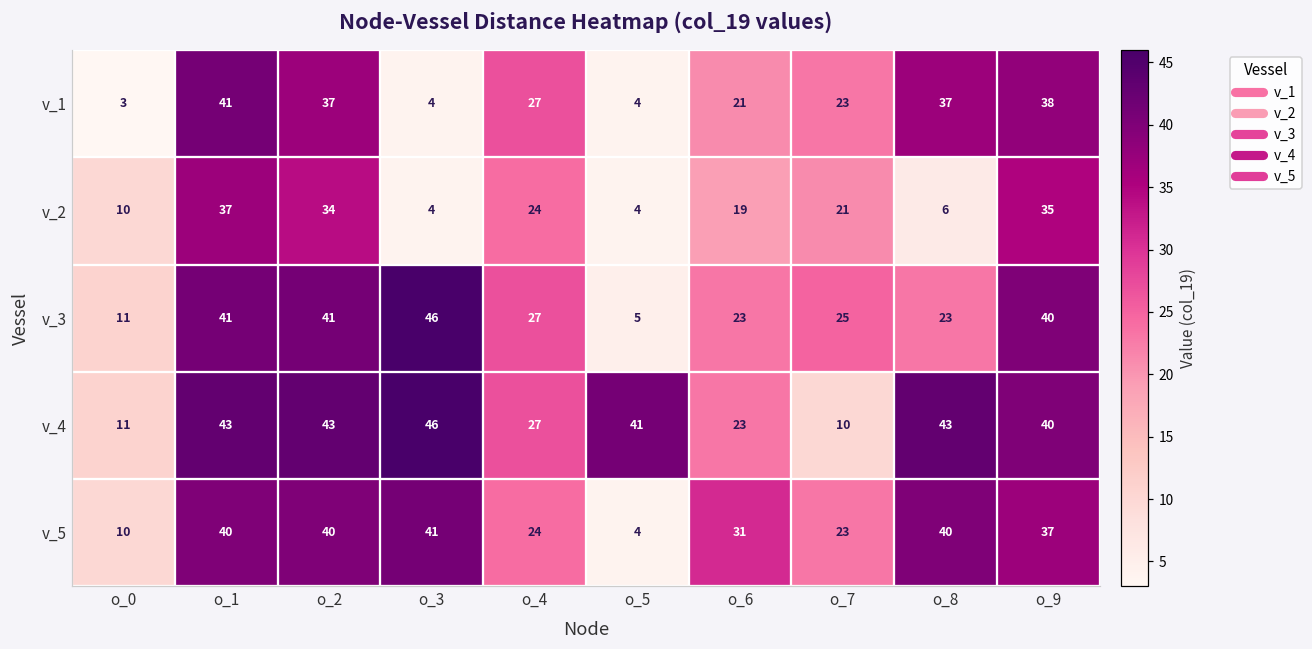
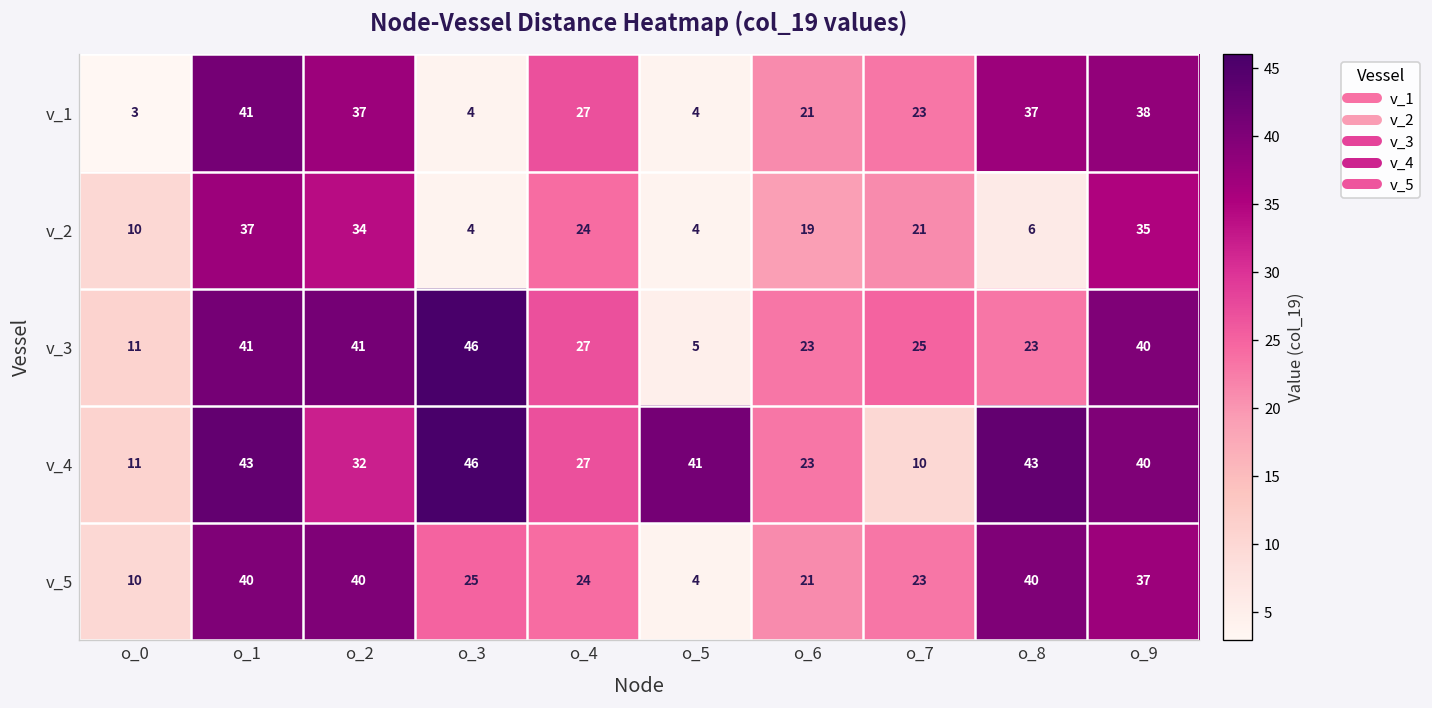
  {
    "v_1": {
      "o_0": 3,
      "o_1": 41,
      "o_2": 37,
      "o_3": 4,
      "o_4": 27,
      "o_5": 4,
      "o_6": 21,
      "o_7": 23,
      "o_8": 37,
      "o_9": 38
    },
    "v_2": {
      "o_0": 10,
      "o_1": 37,
      "o_2": 34,
      "o_3": 4,
      "o_4": 24,
      "o_5": 4,
      "o_6": 19,
      "o_7": 21,
      "o_8": 6,
      "o_9": 35
    },
    "v_3": {
      "o_0": 11,
      "o_1": 41,
      "o_2": 41,
      "o_3": 46,
      "o_4": 27,
      "o_5": 5,
      "o_6": 23,
      "o_7": 25,
      "o_8": 23,
      "o_9": 40
    },
    "v_4": {
      "o_0": 11,
      "o_1": 43,
-     "o_2": 43,
+     "o_2": 32,
      "o_3": 46,
      "o_4": 27,
      "o_5": 41,
      "o_6": 23,
      "o_7": 10,
      "o_8": 43,
      "o_9": 40
    },
    "v_5": {
      "o_0": 10,
      "o_1": 40,
      "o_2": 40,
-     "o_3": 41,
+     "o_3": 25,
      "o_4": 24,
      "o_5": 4,
-     "o_6": 31,
+     "o_6": 21,
      "o_7": 23,
      "o_8": 40,
      "o_9": 37
    }
  }
